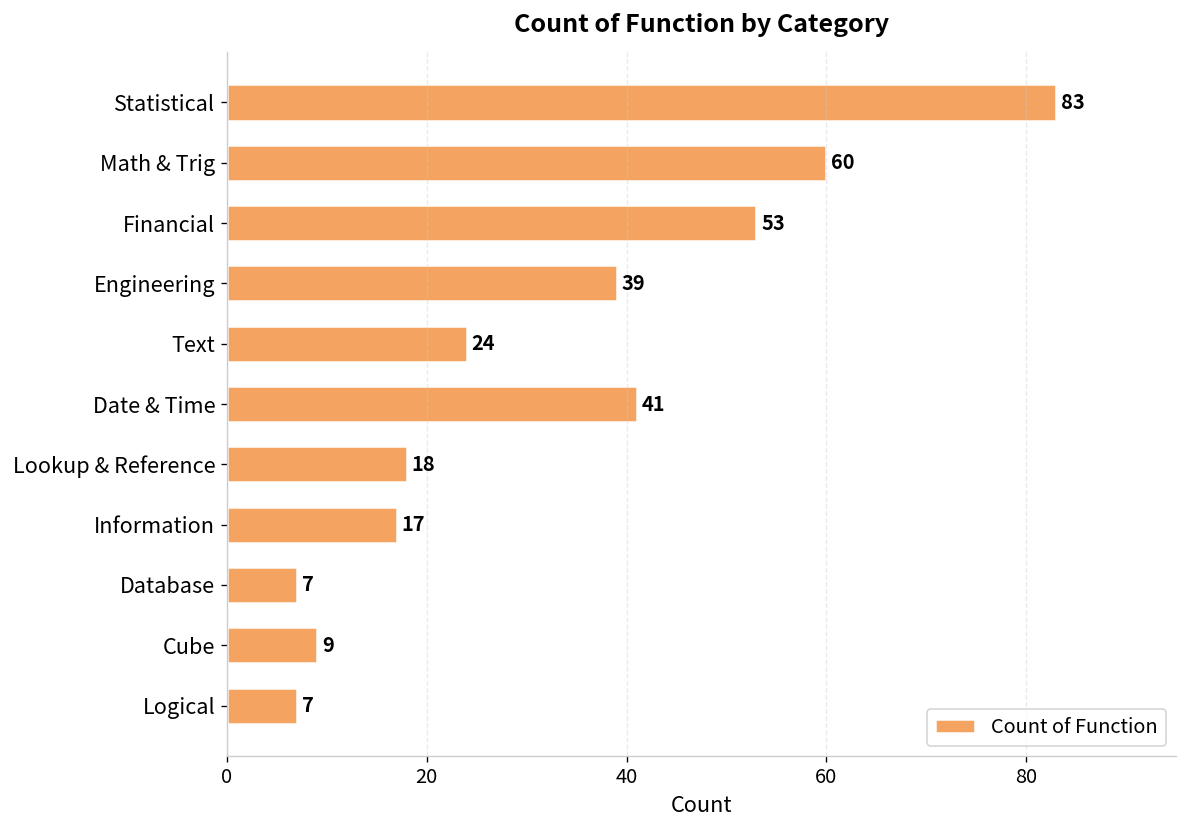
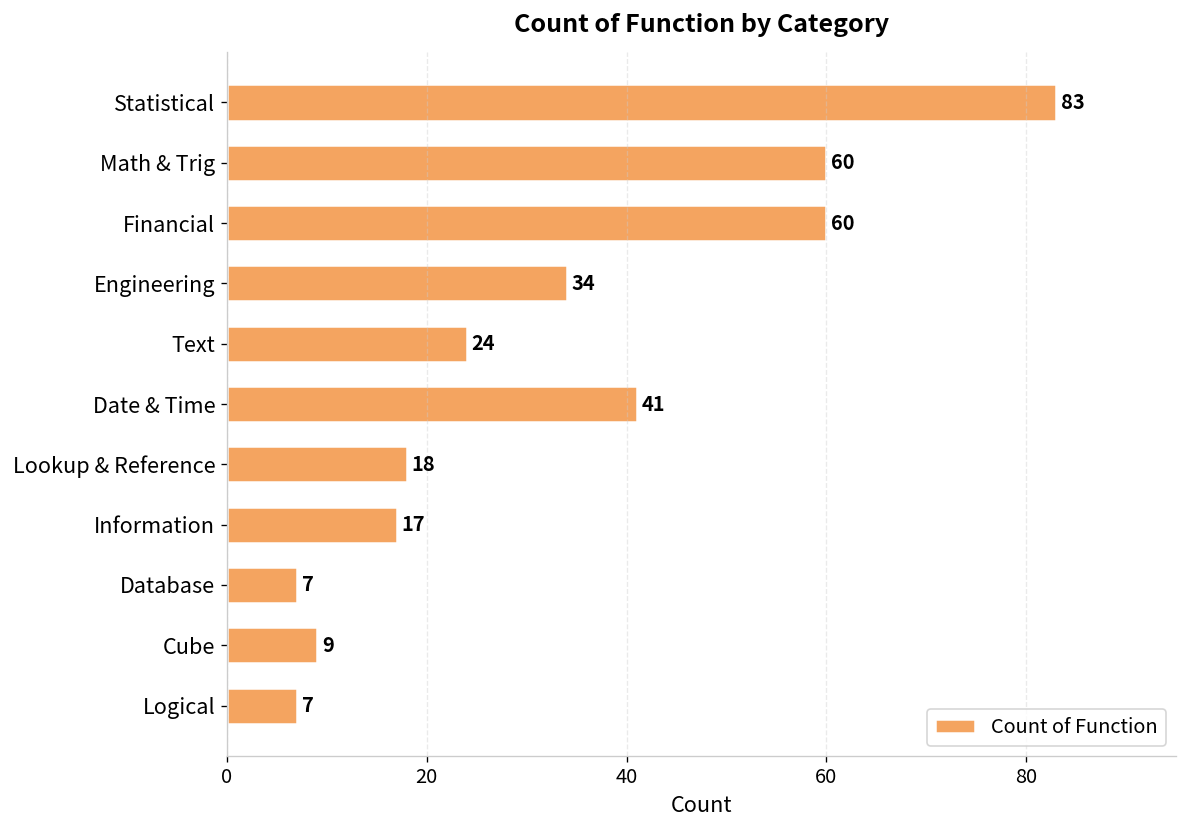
  {
    "Statistical": 83,
    "Math & Trig": 60,
-   "Financial": 53,
-   "Engineering": 39,
+   "Financial": 60,
+   "Engineering": 34,
    "Text": 24,
    "Date & Time": 41,
    "Lookup & Reference": 18,
    "Information": 17,
    "Database": 7,
    "Cube": 9,
    "Logical": 7
  }
